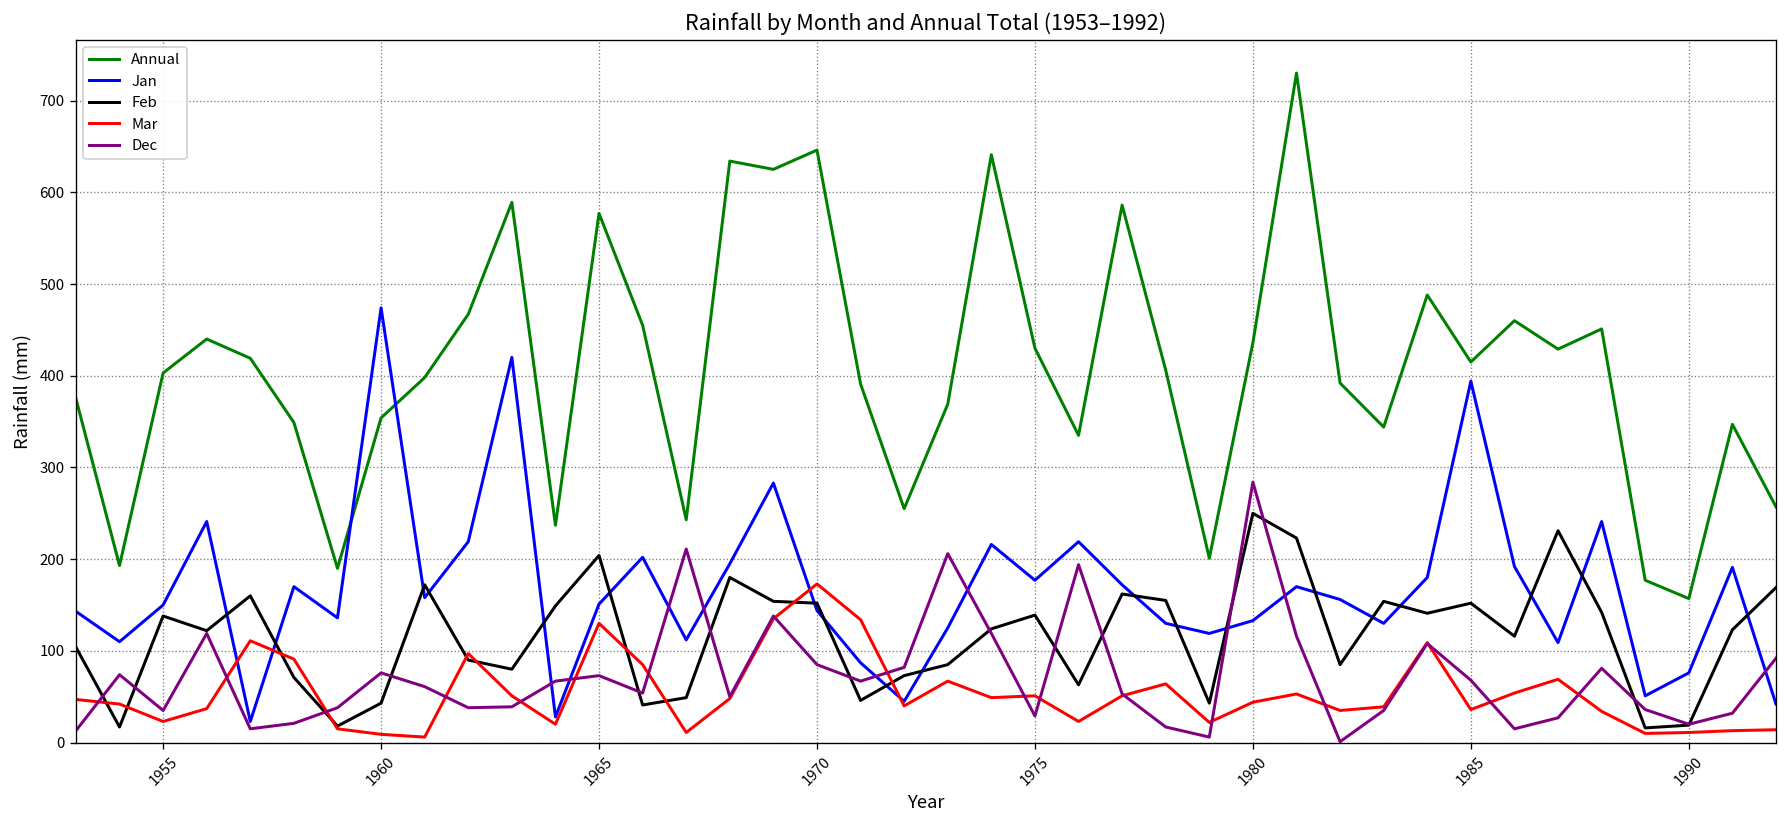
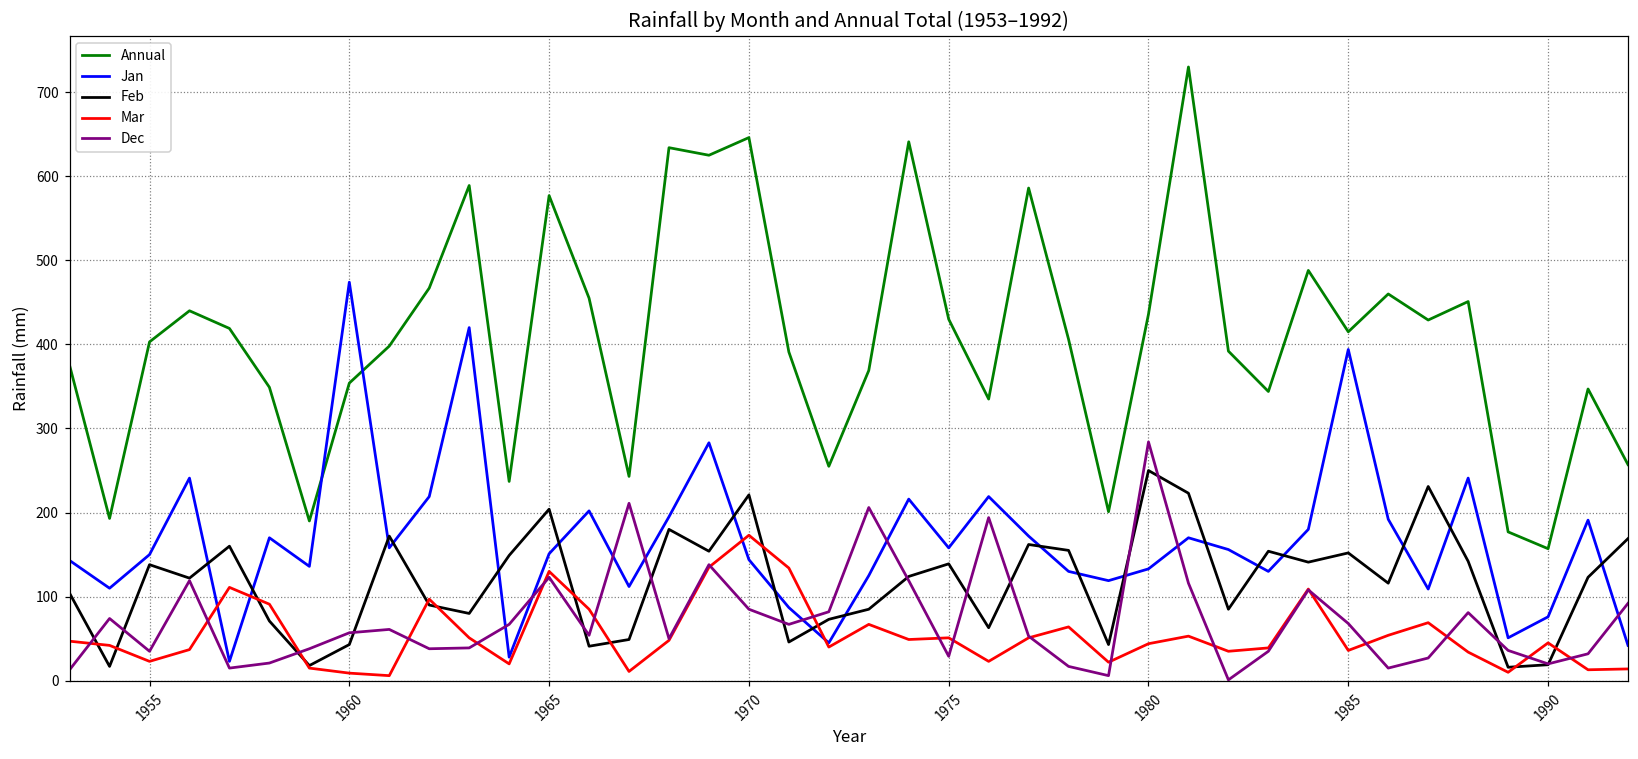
  {
    "Annual": {
      "1955": 400,
      "1960": 350,
      "1965": 580,
      "1970": 650,
      "1975": 430,
      "1980": 440,
      "1985": 420,
      "1990": 160
    },
    "Jan": {
      "1955": 150,
      "1960": 470,
      "1965": 150,
      "1970": 140,
-     "1975": 180,
+     "1975": 160,
      "1980": 130,
      "1985": 390,
      "1990": 80
    },
    "Feb": {
      "1955": 140,
      "1960": 40,
      "1965": 200,
-     "1970": 150,
+     "1970": 220,
      "1975": 140,
      "1980": 250,
      "1985": 150
    },
    "Mar": {
      "1955": 20,
      "1960": 10,
      "1965": 130,
      "1970": 170,
      "1975": 50,
      "1980": 40,
      "1985": 40,
-     "1990": 10
+     "1990": 50
    },
    "Dec": {
      "1955": 40,
-     "1960": 80,
-     "1965": 70,
+     "1960": 60,
+     "1965": 120,
      "1970": 90,
      "1975": 30,
      "1980": 280,
      "1985": 70
    }
  }
